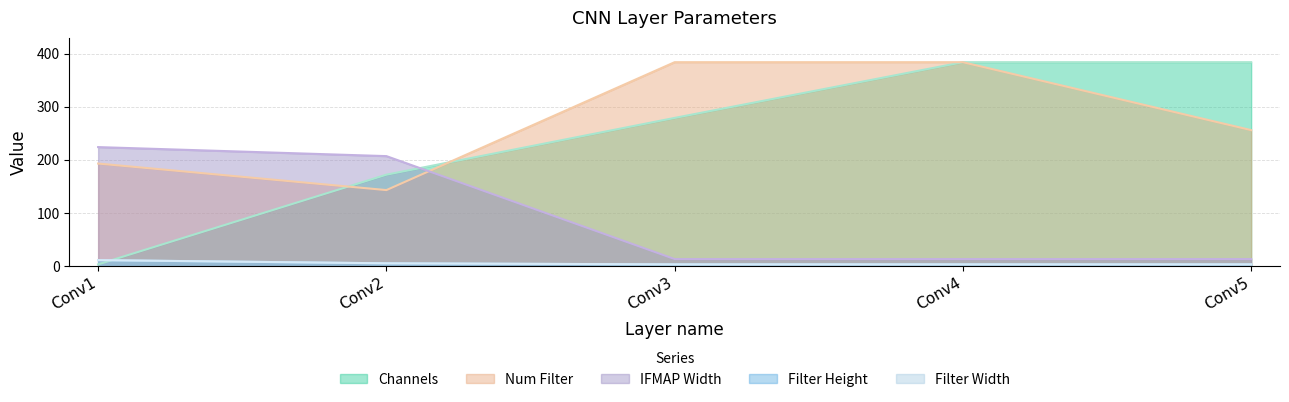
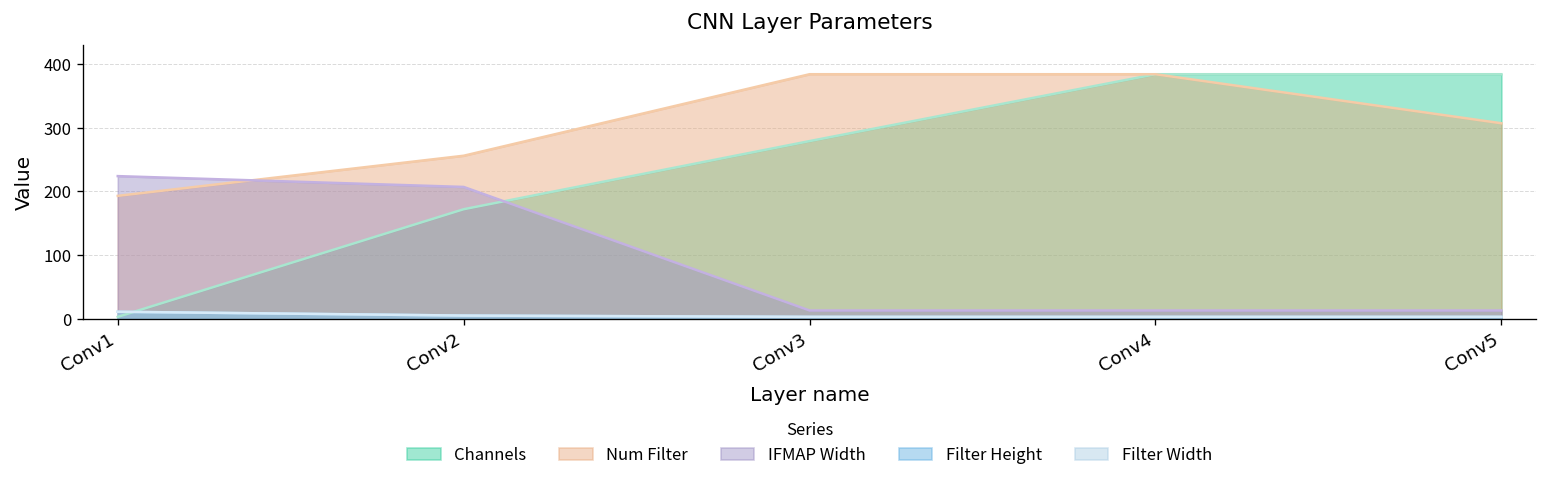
  {
    "Channels": {
      "Conv1": 0,
      "Conv2": 170,
      "Conv3": 280,
      "Conv5": 380
    },
    "Num Filter": {
      "Conv1": 190,
-     "Conv2": 140,
+     "Conv2": 260,
      "Conv3": 380,
-     "Conv5": 260
+     "Conv5": 310
    }
  }
